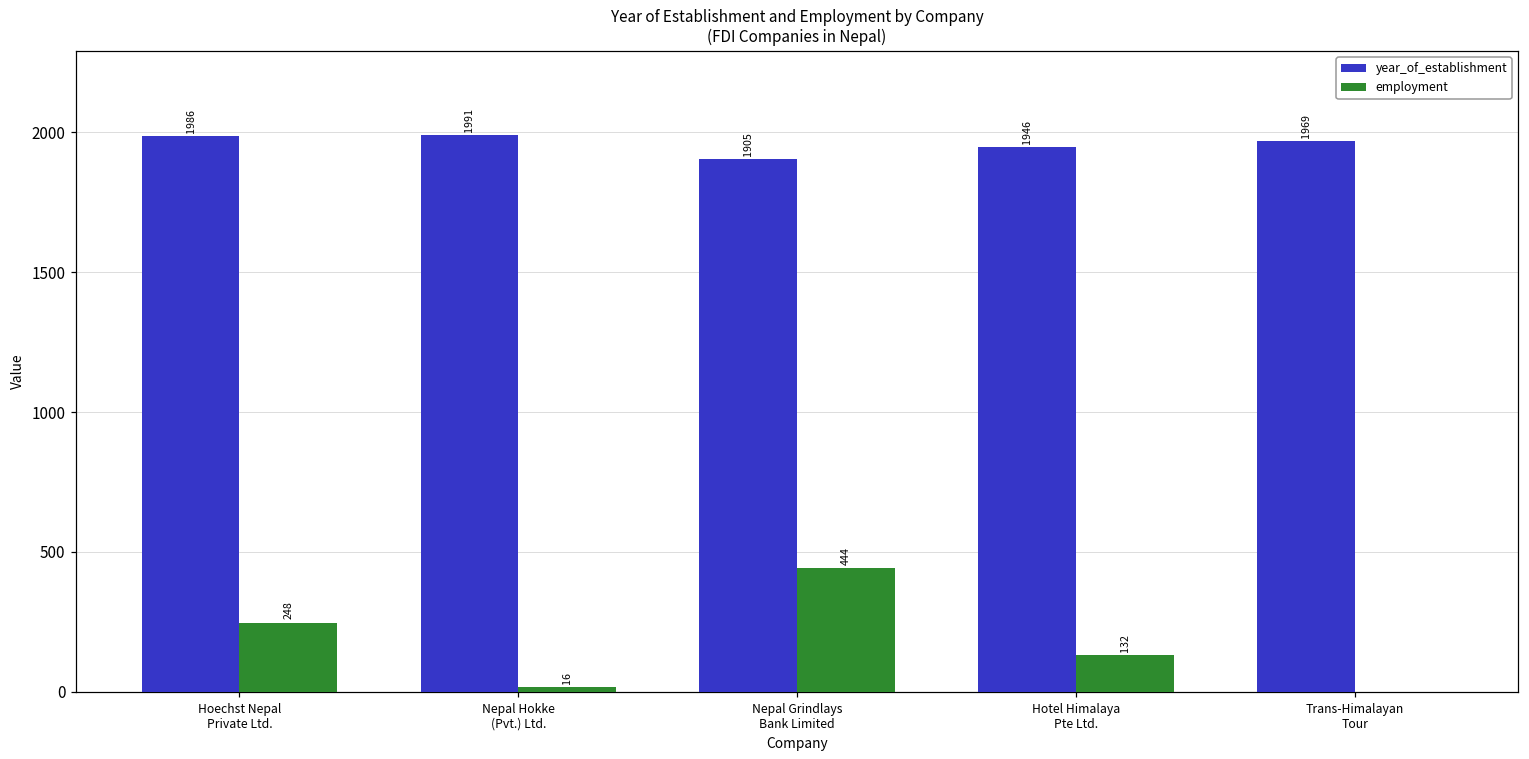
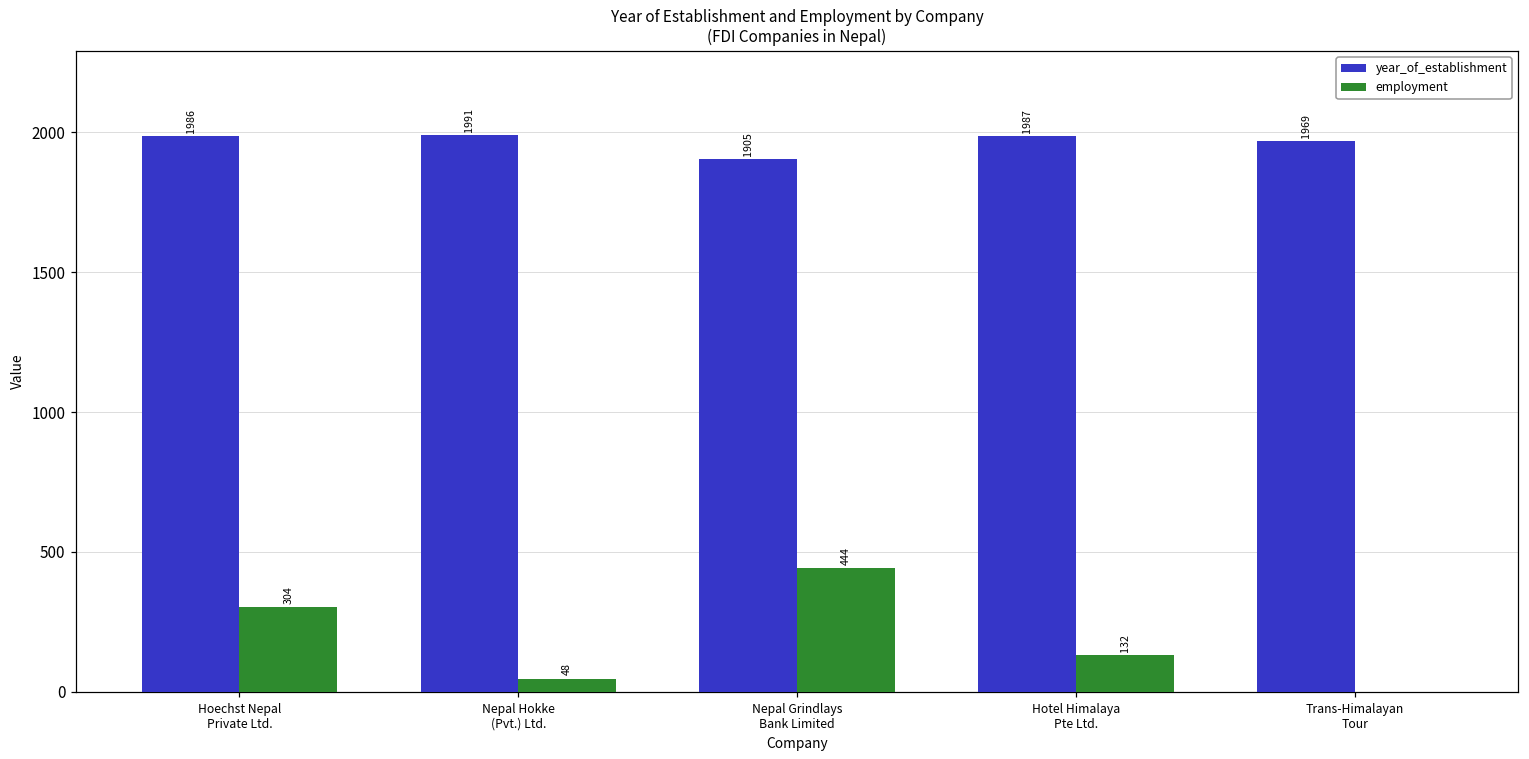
  {
    "year_of_establishment": {
      "Hoechst Nepal Private Ltd.": 1986,
      "Nepal Hokke (Pvt.) Ltd.": 1991,
      "Nepal Grindlays Bank Limited": 1905,
-     "Hotel Himalaya Pte Ltd.": 1946,
+     "Hotel Himalaya Pte Ltd.": 1987,
      "Trans-Himalayan Tour": 1969
    },
    "employment": {
-     "Hoechst Nepal Private Ltd.": 248,
-     "Nepal Hokke (Pvt.) Ltd.": 16,
+     "Hoechst Nepal Private Ltd.": 304,
+     "Nepal Hokke (Pvt.) Ltd.": 48,
      "Nepal Grindlays Bank Limited": 444,
      "Hotel Himalaya Pte Ltd.": 132
    }
  }
